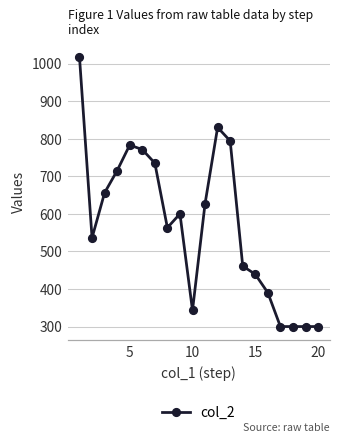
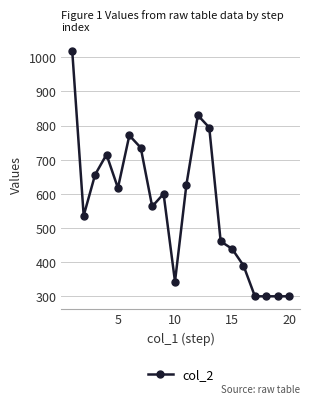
  {
-   "5": 780,
+   "5": 620,
    "10": 340,
    "15": 440,
    "20": 300
  }
